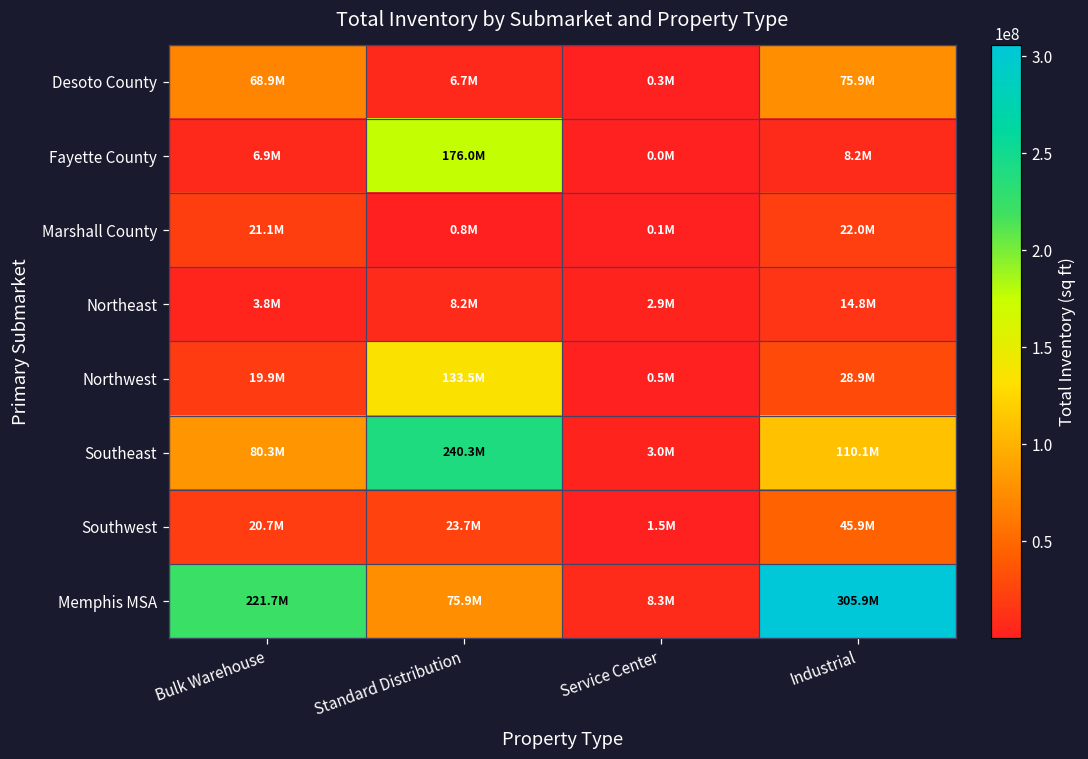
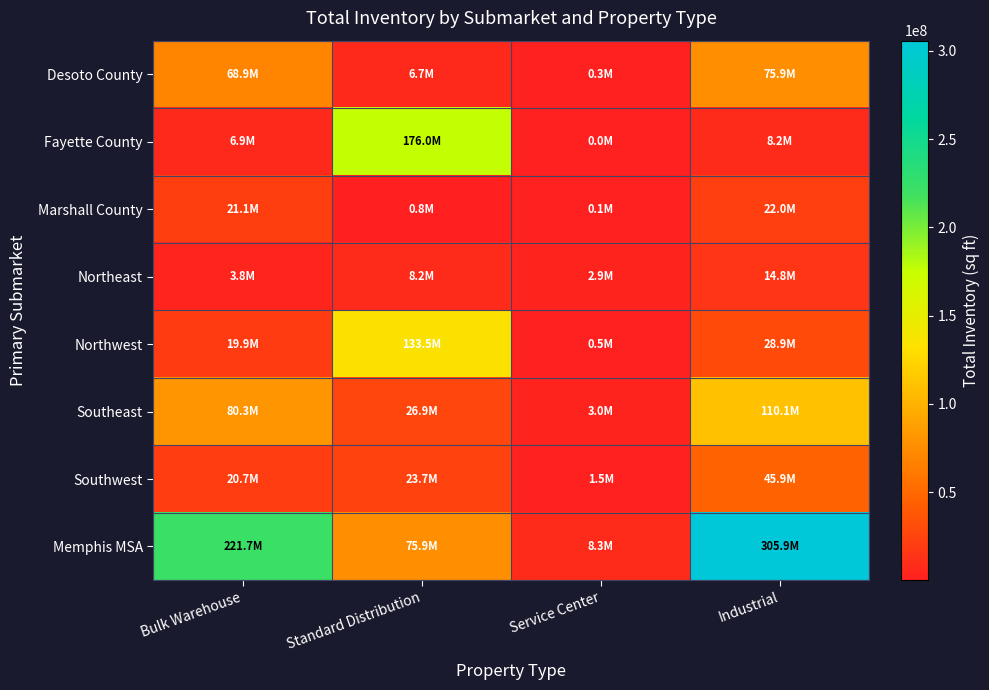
  {
    "Desoto County": {
      "Bulk Warehouse": "68.9M",
      "Standard Distribution": "6.7M",
      "Service Center": "0.3M",
      "Industrial": "75.9M"
    },
    "Fayette County": {
      "Bulk Warehouse": "6.9M",
      "Standard Distribution": "176.0M",
      "Service Center": "0.0M",
      "Industrial": "8.2M"
    },
    "Marshall County": {
      "Bulk Warehouse": "21.1M",
      "Standard Distribution": "0.8M",
      "Service Center": "0.1M",
      "Industrial": "22.0M"
    },
    "Northeast": {
      "Bulk Warehouse": "3.8M",
      "Standard Distribution": "8.2M",
      "Service Center": "2.9M",
      "Industrial": "14.8M"
    },
    "Northwest": {
      "Bulk Warehouse": "19.9M",
      "Standard Distribution": "133.5M",
      "Service Center": "0.5M",
      "Industrial": "28.9M"
    },
    "Southeast": {
      "Bulk Warehouse": "80.3M",
-     "Standard Distribution": "240.3M",
+     "Standard Distribution": "26.9M",
      "Service Center": "3.0M",
      "Industrial": "110.1M"
    },
    "Southwest": {
      "Bulk Warehouse": "20.7M",
      "Standard Distribution": "23.7M",
      "Service Center": "1.5M",
      "Industrial": "45.9M"
    },
    "Memphis MSA": {
      "Bulk Warehouse": "221.7M",
      "Standard Distribution": "75.9M",
      "Service Center": "8.3M",
      "Industrial": "305.9M"
    }
  }
